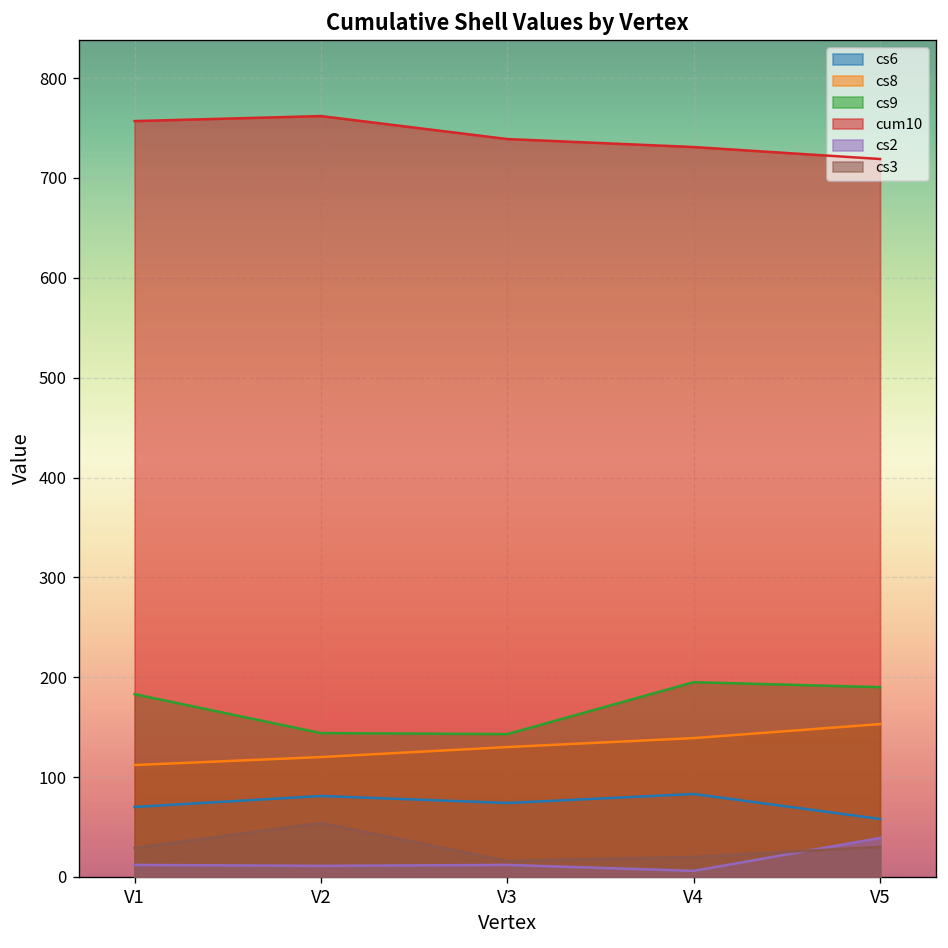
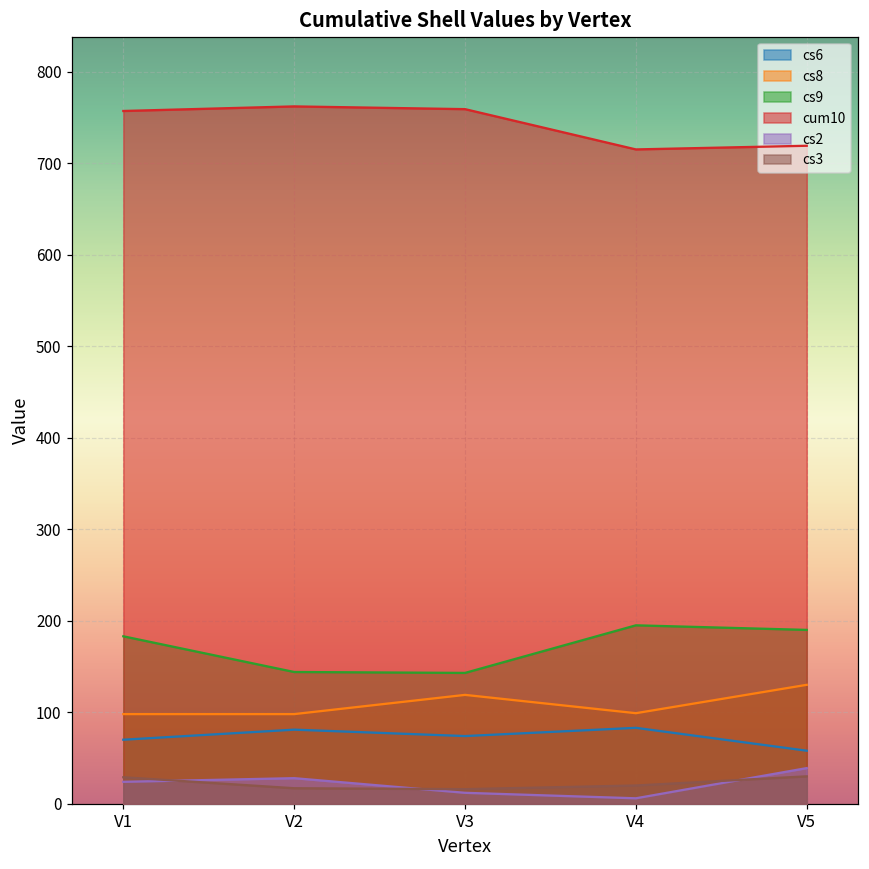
  {
    "cs6": {
      "V1": 70,
      "V2": 80,
      "V3": 70,
      "V4": 80,
      "V5": 60
    },
    "cs8": {
-     "V1": 110,
-     "V2": 120,
-     "V3": 130,
-     "V4": 140,
-     "V5": 150
+     "V1": 100,
+     "V2": 100,
+     "V3": 120,
+     "V4": 100,
+     "V5": 130
    },
    "cs9": {
      "V1": 180,
      "V2": 140,
      "V3": 140,
      "V4": 200,
      "V5": 190
    },
    "cum10": {
      "V1": 760,
      "V2": 760,
-     "V3": 740,
-     "V4": 730
+     "V3": 760,
+     "V4": 720
    },
    "cs2": {
-     "V1": 10,
-     "V2": 10,
+     "V1": 20,
+     "V2": 30,
      "V3": 10,
      "V4": 10,
      "V5": 40
    },
    "cs3": {
      "V1": 30,
-     "V2": 50,
+     "V2": 20,
      "V3": 20,
      "V4": 20,
      "V5": 30
    }
  }
